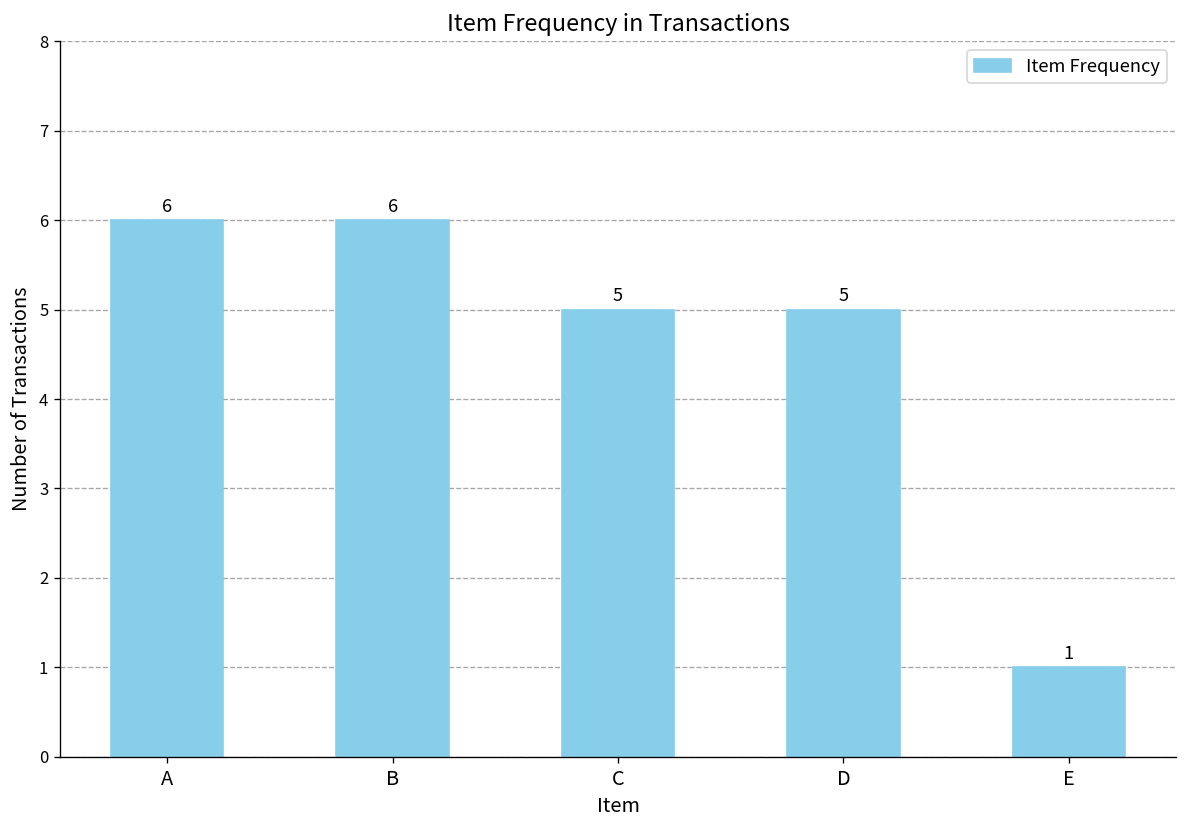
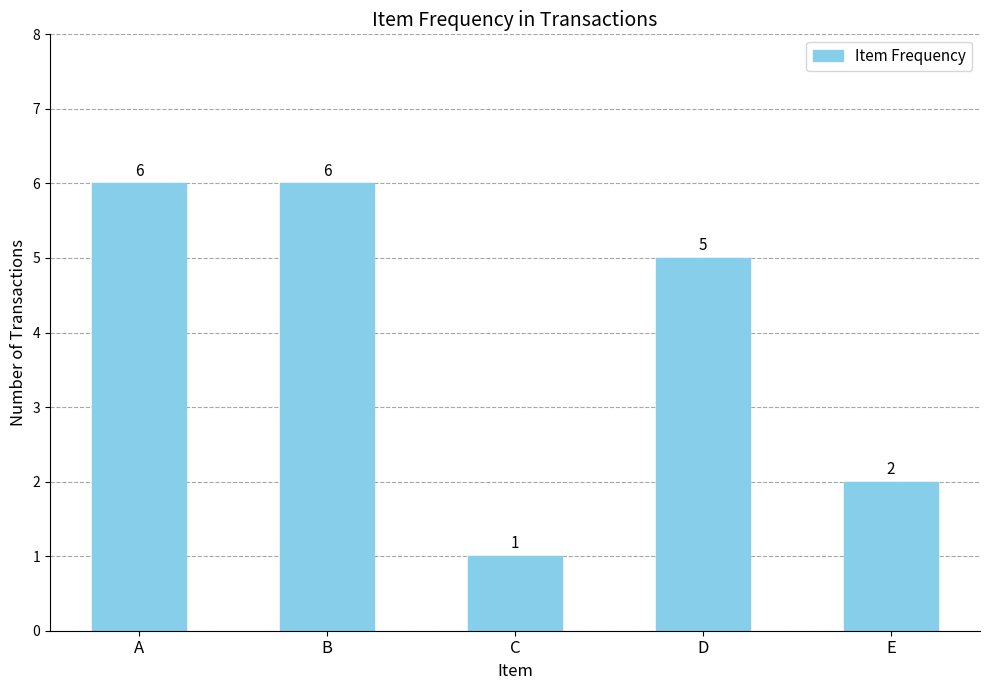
  {
    "A": 6,
    "B": 6,
-   "C": 5,
+   "C": 1,
    "D": 5,
-   "E": 1
+   "E": 2
  }
